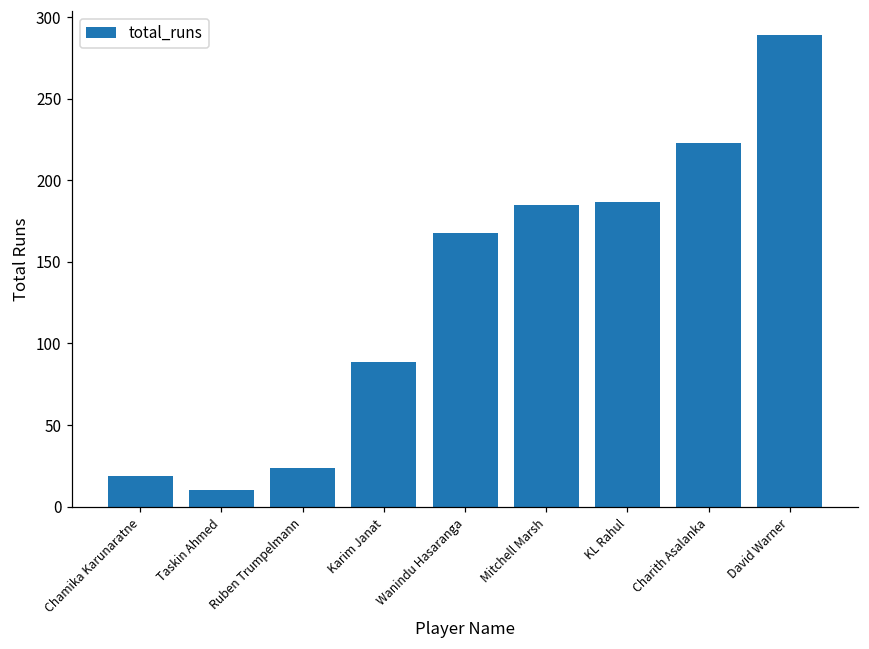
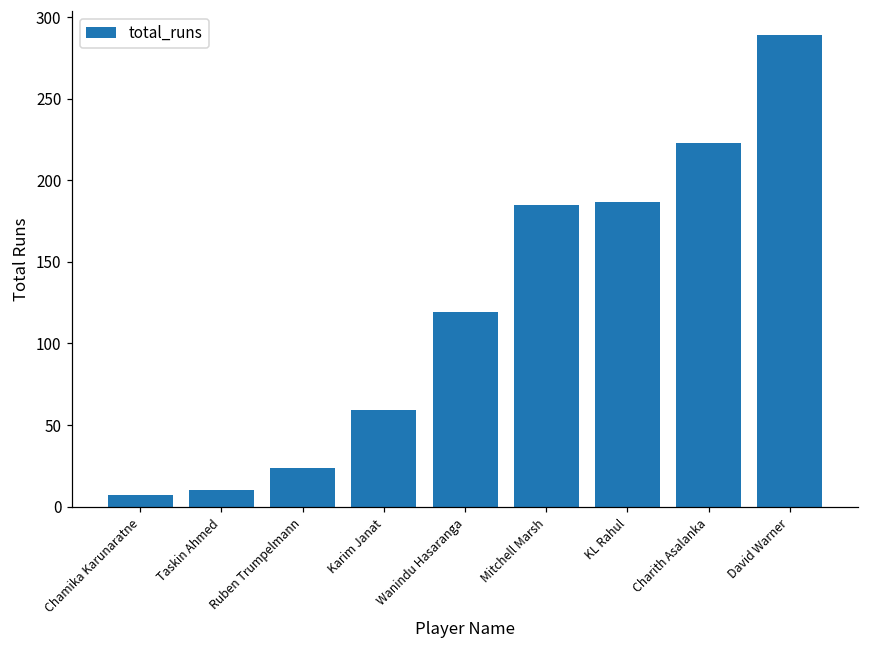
  {
-   "Chamika Karunaratne": 19,
+   "Chamika Karunaratne": 7,
    "Taskin Ahmed": 10,
    "Ruben Trumpelmann": 24,
-   "Karim Janat": 89,
-   "Wanindu Hasaranga": 167,
+   "Karim Janat": 59,
+   "Wanindu Hasaranga": 119,
    "Mitchell Marsh": 185,
    "KL Rahul": 187,
    "Charith Asalanka": 223,
    "David Warner": 289
  }
